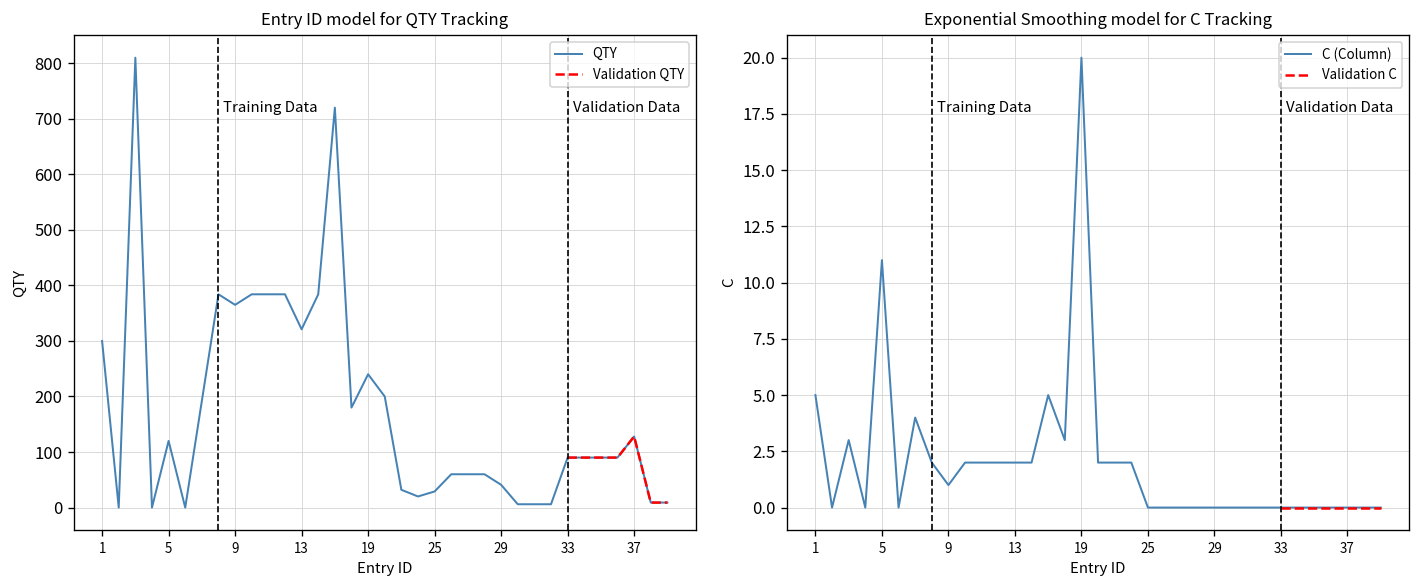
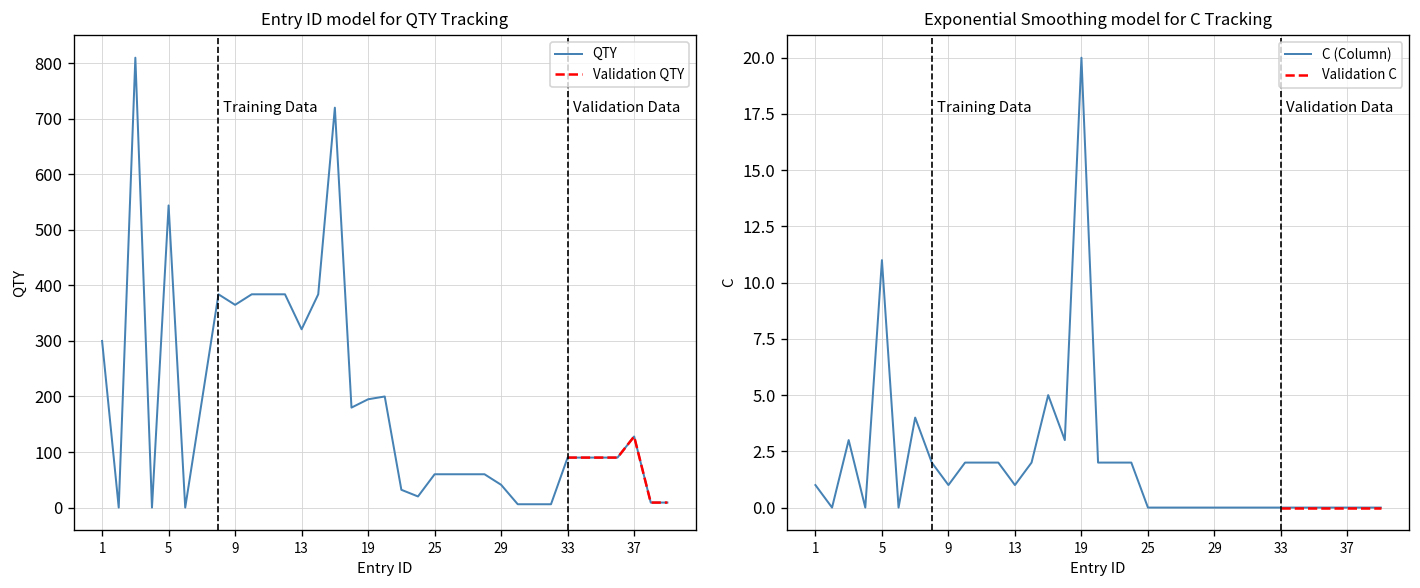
  {
    "Entry ID model for QTY Tracking": {
      "QTY": {
        "1": 300,
-       "5": 120,
+       "5": 540,
        "9": 370,
        "13": 320,
-       "19": 240,
-       "25": 30,
+       "19": 200,
+       "25": 60,
        "29": 40
      }
    },
    "Exponential Smoothing model for C Tracking": {
      "C (Column)": {
-       "1": 5,
+       "1": 1,
        "5": 11,
        "9": 1,
-       "13": 2,
+       "13": 1,
        "19": 20,
        "25": 0,
        "29": 0
      }
    }
  }
